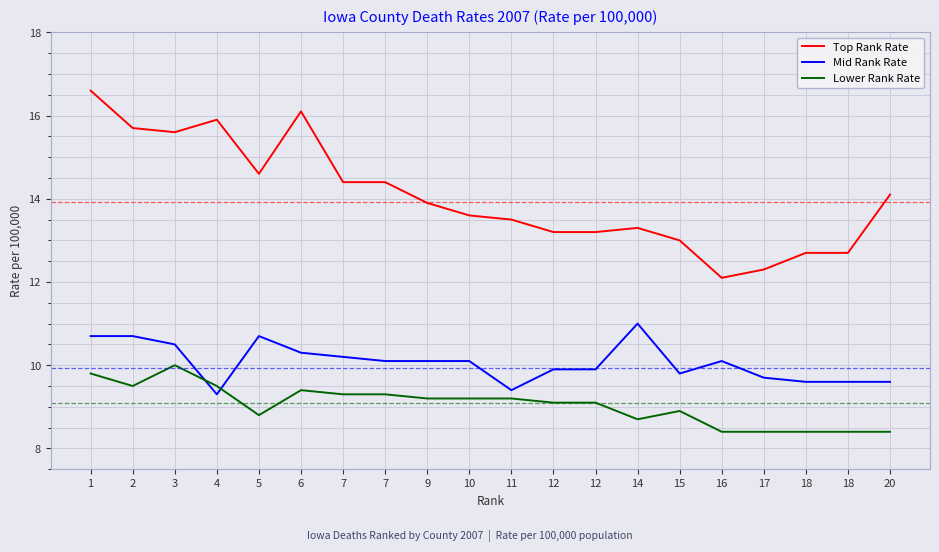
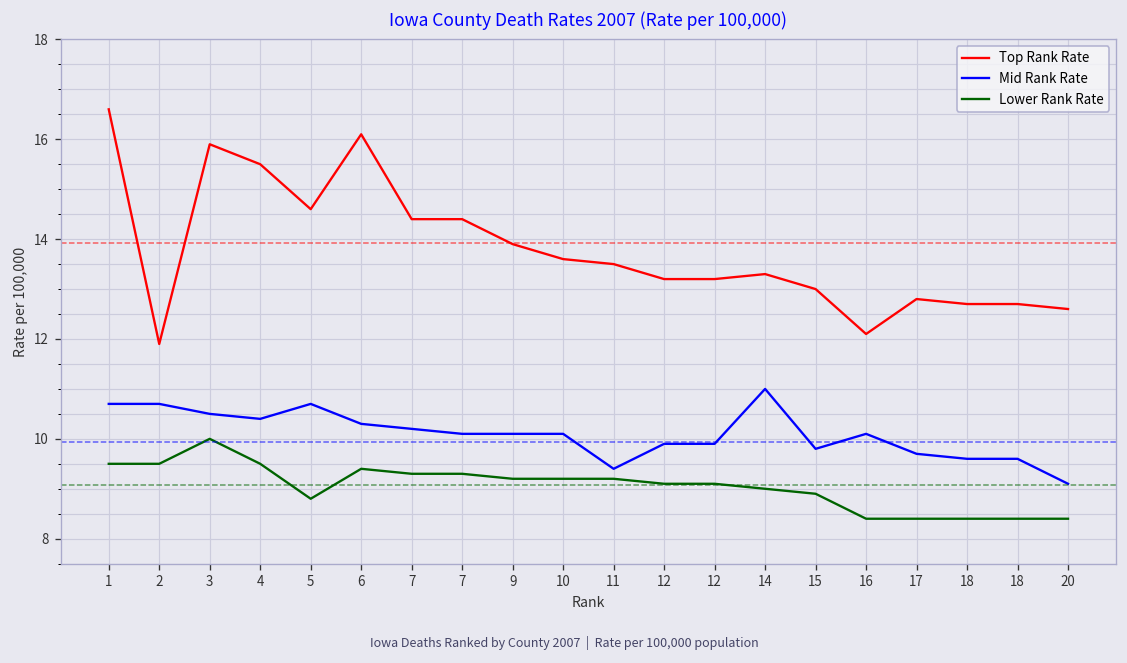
  {
    "Top Rank Rate": {
      "1": 16.6,
-     "2": 15.7,
-     "3": 15.6,
-     "4": 15.9,
+     "2": 11.9,
+     "3": 15.9,
+     "4": 15.5,
      "5": 14.6,
      "6": 16.1,
      "9": 13.9,
      "10": 13.6,
      "11": 13.5,
      "14": 13.3,
      "15": 13.0,
      "16": 12.1,
-     "17": 12.3,
-     "20": 14.1
+     "17": 12.8,
+     "20": 12.6
    },
    "Mid Rank Rate": {
      "1": 10.7,
      "2": 10.7,
      "3": 10.5,
-     "4": 9.3,
+     "4": 10.4,
      "5": 10.7,
      "6": 10.3,
      "9": 10.1,
      "10": 10.1,
      "11": 9.4,
      "14": 11.0,
      "15": 9.8,
      "16": 10.1,
      "17": 9.7,
-     "20": 9.6
+     "20": 9.1
    },
    "Lower Rank Rate": {
-     "1": 9.8,
+     "1": 9.5,
      "2": 9.5,
      "3": 10.0,
      "4": 9.5,
      "5": 8.8,
      "6": 9.4,
      "9": 9.2,
      "10": 9.2,
      "11": 9.2,
-     "14": 8.7,
+     "14": 9.0,
      "15": 8.9,
      "16": 8.4,
      "17": 8.4,
      "20": 8.4
    }
  }
